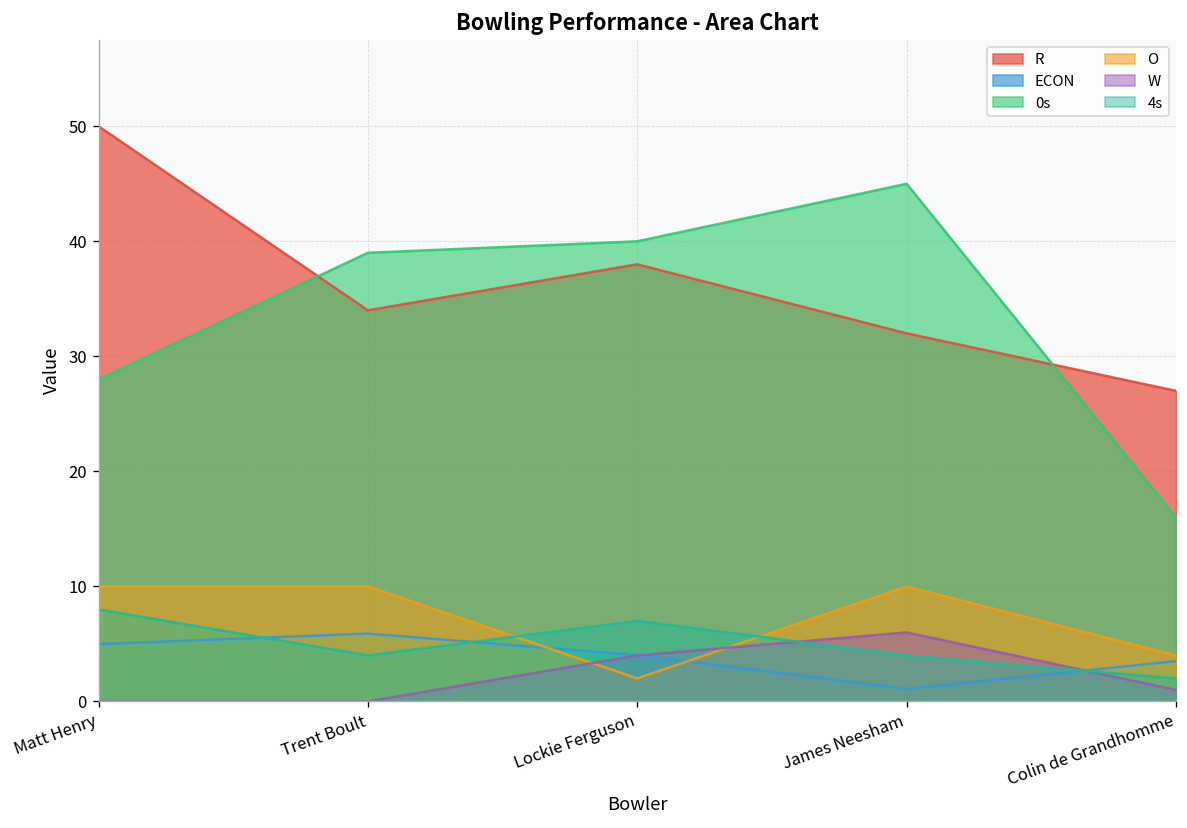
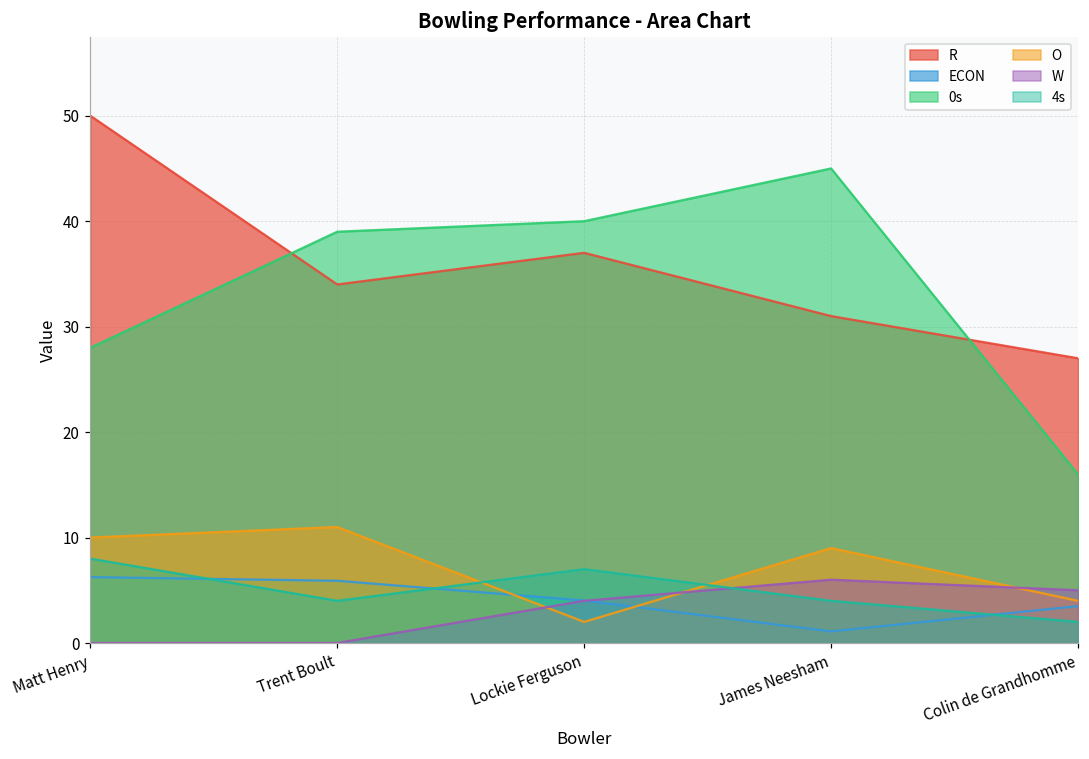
  {
    "R": {
      "Matt Henry": 50,
      "Trent Boult": 34,
-     "Lockie Ferguson": 38,
-     "James Neesham": 32,
+     "Lockie Ferguson": 37,
+     "James Neesham": 31,
      "Colin de Grandhomme": 27
    },
    "ECON": {
-     "Matt Henry": 5,
+     "Matt Henry": 6,
      "Trent Boult": 6,
      "James Neesham": 1,
      "Colin de Grandhomme": 4
    },
    "O": {
      "Matt Henry": 10,
-     "Trent Boult": 10,
+     "Trent Boult": 11,
      "Lockie Ferguson": 2,
-     "James Neesham": 10,
+     "James Neesham": 9,
      "Colin de Grandhomme": 4
    },
    "W": {
      "Matt Henry": 0,
      "Trent Boult": 0,
      "James Neesham": 6,
-     "Colin de Grandhomme": 1
+     "Colin de Grandhomme": 5
    }
  }
